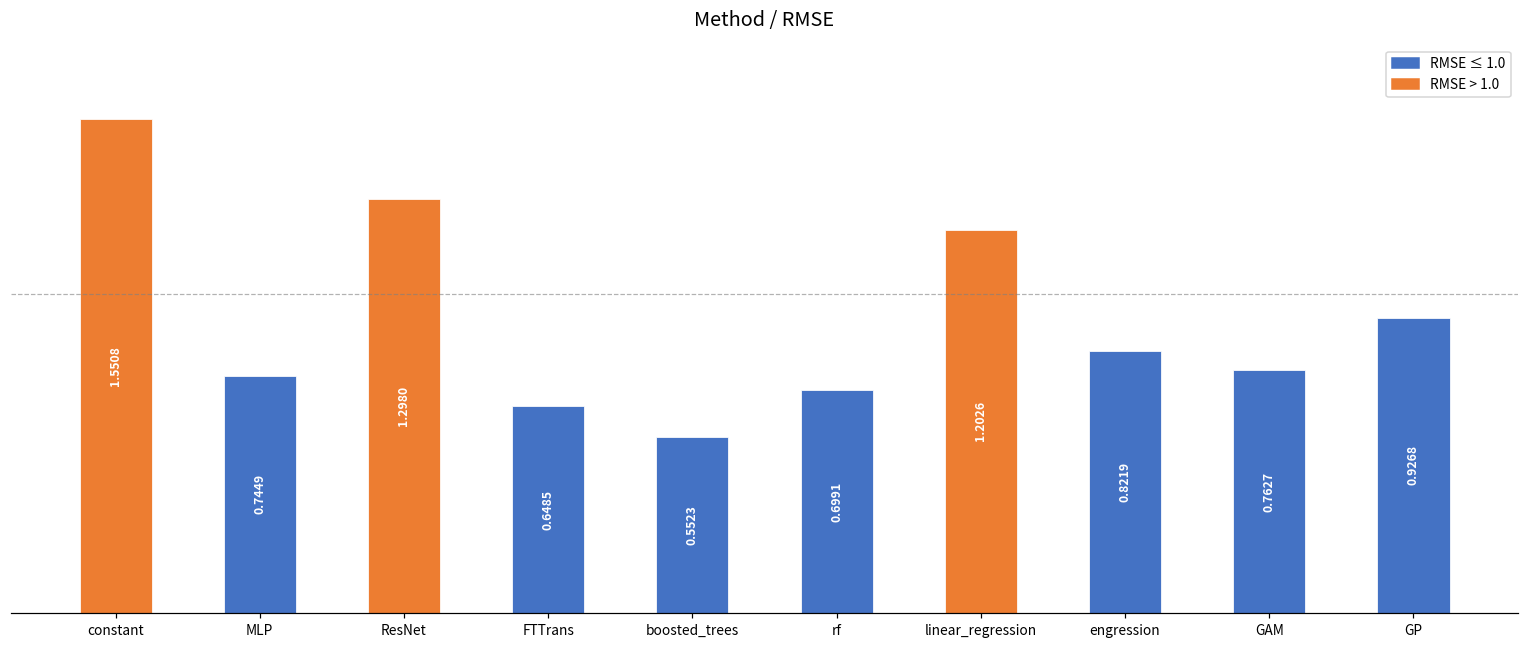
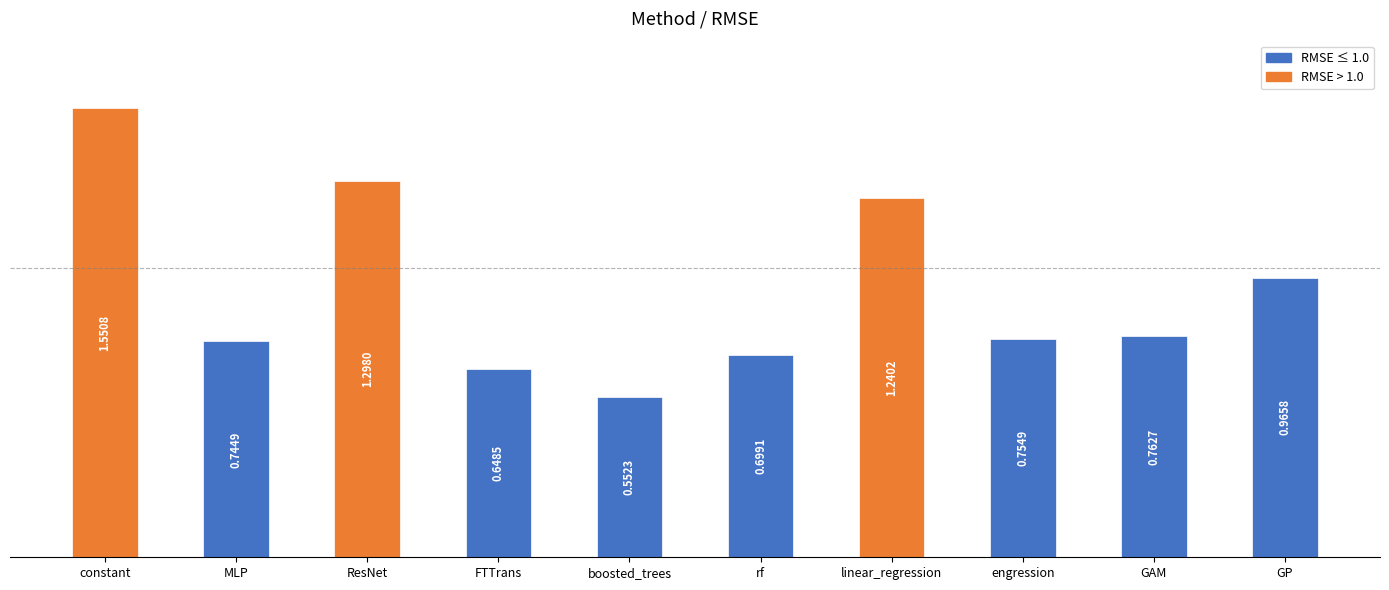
  {
    "constant": 1.5508,
    "MLP": 0.7449,
    "ResNet": 1.2980,
    "FTTrans": 0.6485,
    "boosted_trees": 0.5523,
    "rf": 0.6991,
-   "linear_regression": 1.2026,
-   "engression": 0.8219,
+   "linear_regression": 1.2402,
+   "engression": 0.7549,
    "GAM": 0.7627,
-   "GP": 0.9268
+   "GP": 0.9658
  }
